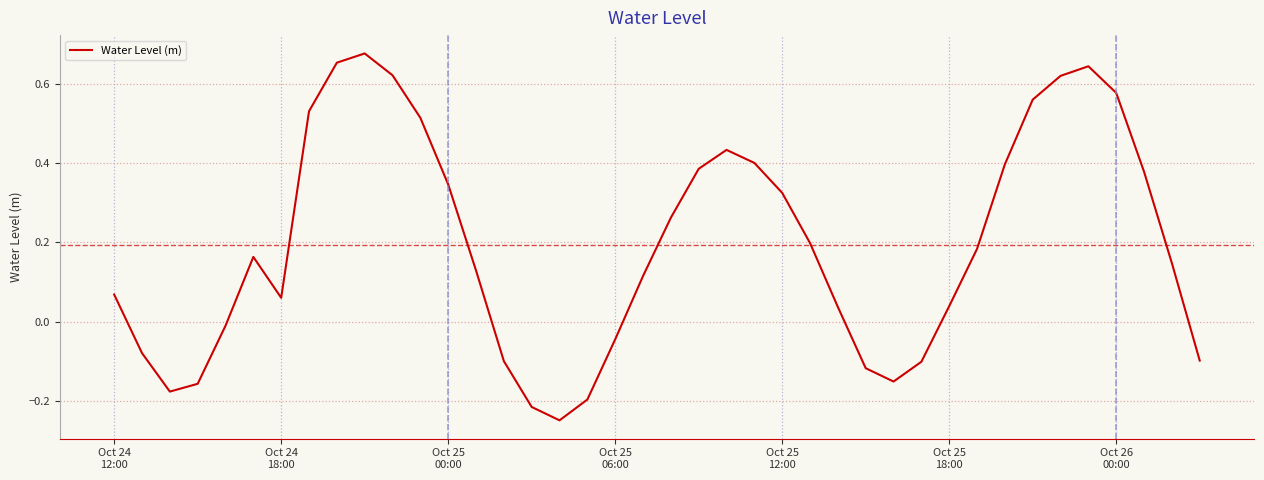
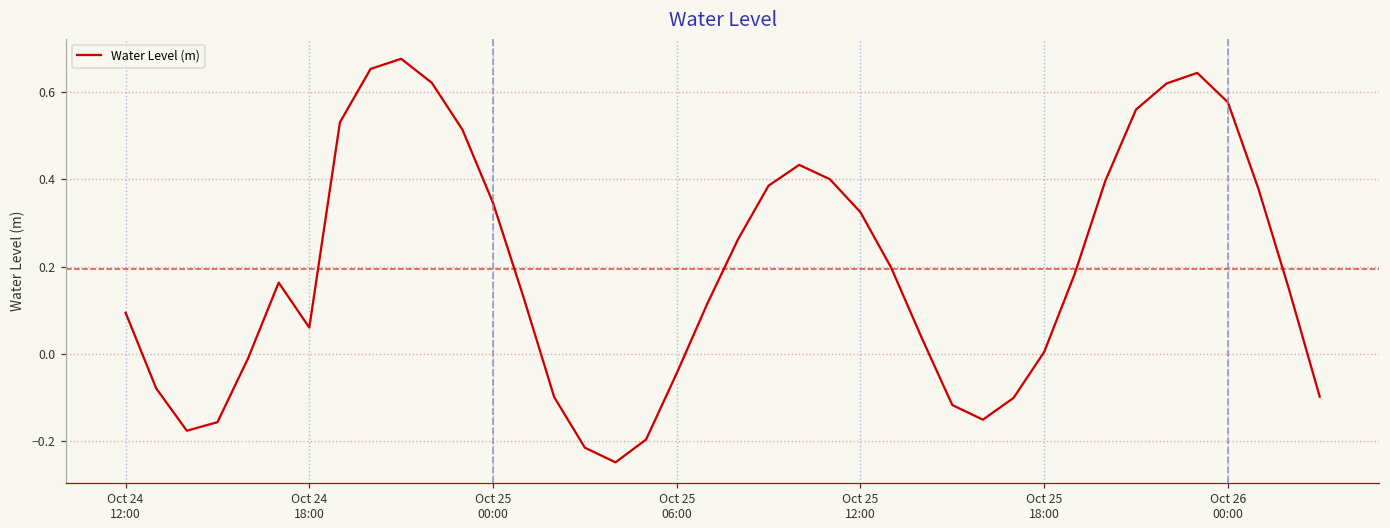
  {
-   "Oct 24 12:00": 0.07,
+   "Oct 24 12:00": 0.09,
    "Oct 24 18:00": 0.06,
    "Oct 25 00:00": 0.35,
    "Oct 25 06:00": -0.04,
    "Oct 25 12:00": 0.32,
-   "Oct 25 18:00": 0.04,
+   "Oct 25 18:00": 0.00,
    "Oct 26 00:00": 0.58
  }
